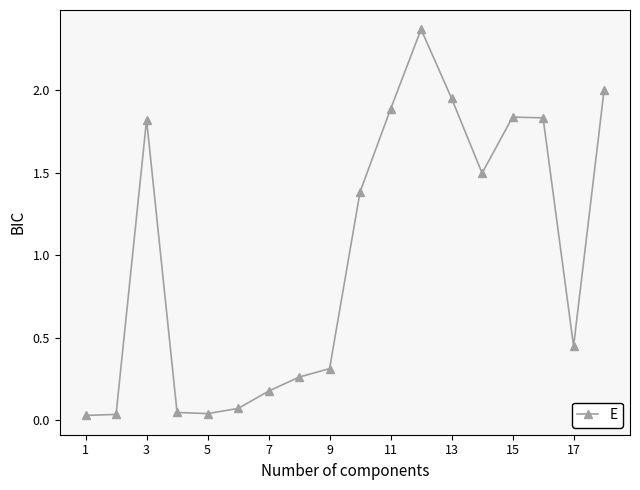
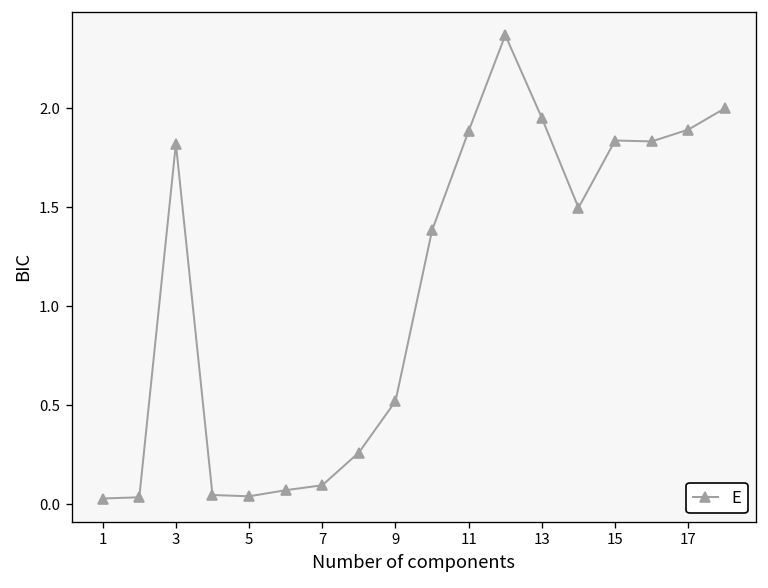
  {
    "1": 0.03,
    "3": 1.82,
    "5": 0.04,
-   "7": 0.18,
-   "9": 0.31,
+   "7": 0.10,
+   "9": 0.52,
    "11": 1.89,
    "13": 1.95,
    "15": 1.84,
-   "17": 0.45
+   "17": 1.89
  }
